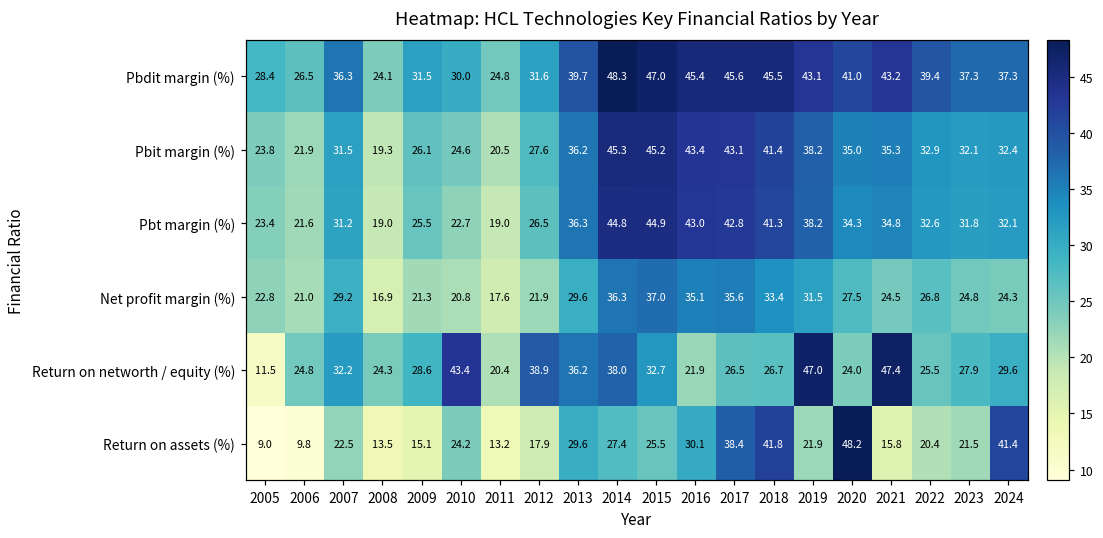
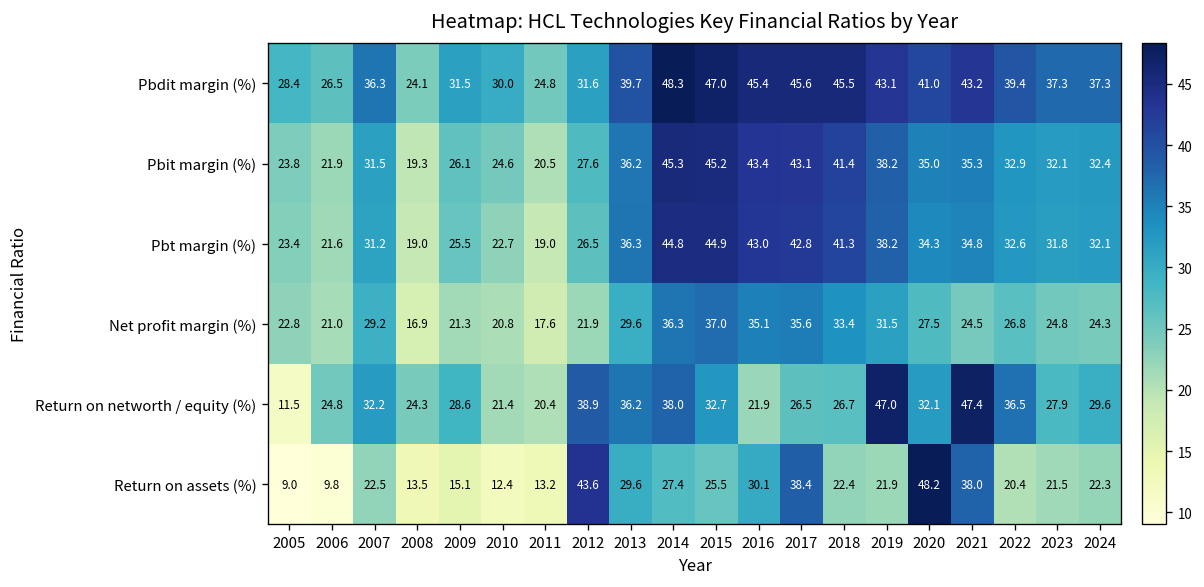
  {
    "Pbdit margin (%)": {
      "2005": 28.4,
      "2006": 26.5,
      "2007": 36.3,
      "2008": 24.1,
      "2009": 31.5,
      "2010": 30.0,
      "2011": 24.8,
      "2012": 31.6,
      "2013": 39.7,
      "2014": 48.3,
      "2015": 47.0,
      "2016": 45.4,
      "2017": 45.6,
      "2018": 45.5,
      "2019": 43.1,
      "2020": 41.0,
      "2021": 43.2,
      "2022": 39.4,
      "2023": 37.3,
      "2024": 37.3
    },
    "Pbit margin (%)": {
      "2005": 23.8,
      "2006": 21.9,
      "2007": 31.5,
      "2008": 19.3,
      "2009": 26.1,
      "2010": 24.6,
      "2011": 20.5,
      "2012": 27.6,
      "2013": 36.2,
      "2014": 45.3,
      "2015": 45.2,
      "2016": 43.4,
      "2017": 43.1,
      "2018": 41.4,
      "2019": 38.2,
      "2020": 35.0,
      "2021": 35.3,
      "2022": 32.9,
      "2023": 32.1,
      "2024": 32.4
    },
    "Pbt margin (%)": {
      "2005": 23.4,
      "2006": 21.6,
      "2007": 31.2,
      "2008": 19.0,
      "2009": 25.5,
      "2010": 22.7,
      "2011": 19.0,
      "2012": 26.5,
      "2013": 36.3,
      "2014": 44.8,
      "2015": 44.9,
      "2016": 43.0,
      "2017": 42.8,
      "2018": 41.3,
      "2019": 38.2,
      "2020": 34.3,
      "2021": 34.8,
      "2022": 32.6,
      "2023": 31.8,
      "2024": 32.1
    },
    "Net profit margin (%)": {
      "2005": 22.8,
      "2006": 21.0,
      "2007": 29.2,
      "2008": 16.9,
      "2009": 21.3,
      "2010": 20.8,
      "2011": 17.6,
      "2012": 21.9,
      "2013": 29.6,
      "2014": 36.3,
      "2015": 37.0,
      "2016": 35.1,
      "2017": 35.6,
      "2018": 33.4,
      "2019": 31.5,
      "2020": 27.5,
      "2021": 24.5,
      "2022": 26.8,
      "2023": 24.8,
      "2024": 24.3
    },
    "Return on networth / equity (%)": {
      "2005": 11.5,
      "2006": 24.8,
      "2007": 32.2,
      "2008": 24.3,
      "2009": 28.6,
-     "2010": 43.4,
+     "2010": 21.4,
      "2011": 20.4,
      "2012": 38.9,
      "2013": 36.2,
      "2014": 38.0,
      "2015": 32.7,
      "2016": 21.9,
      "2017": 26.5,
      "2018": 26.7,
      "2019": 47.0,
-     "2020": 24.0,
+     "2020": 32.1,
      "2021": 47.4,
-     "2022": 25.5,
+     "2022": 36.5,
      "2023": 27.9,
      "2024": 29.6
    },
    "Return on assets (%)": {
      "2005": 9.0,
      "2006": 9.8,
      "2007": 22.5,
      "2008": 13.5,
      "2009": 15.1,
-     "2010": 24.2,
+     "2010": 12.4,
      "2011": 13.2,
-     "2012": 17.9,
+     "2012": 43.6,
      "2013": 29.6,
      "2014": 27.4,
      "2015": 25.5,
      "2016": 30.1,
      "2017": 38.4,
-     "2018": 41.8,
+     "2018": 22.4,
      "2019": 21.9,
      "2020": 48.2,
-     "2021": 15.8,
+     "2021": 38.0,
      "2022": 20.4,
      "2023": 21.5,
-     "2024": 41.4
+     "2024": 22.3
    }
  }
